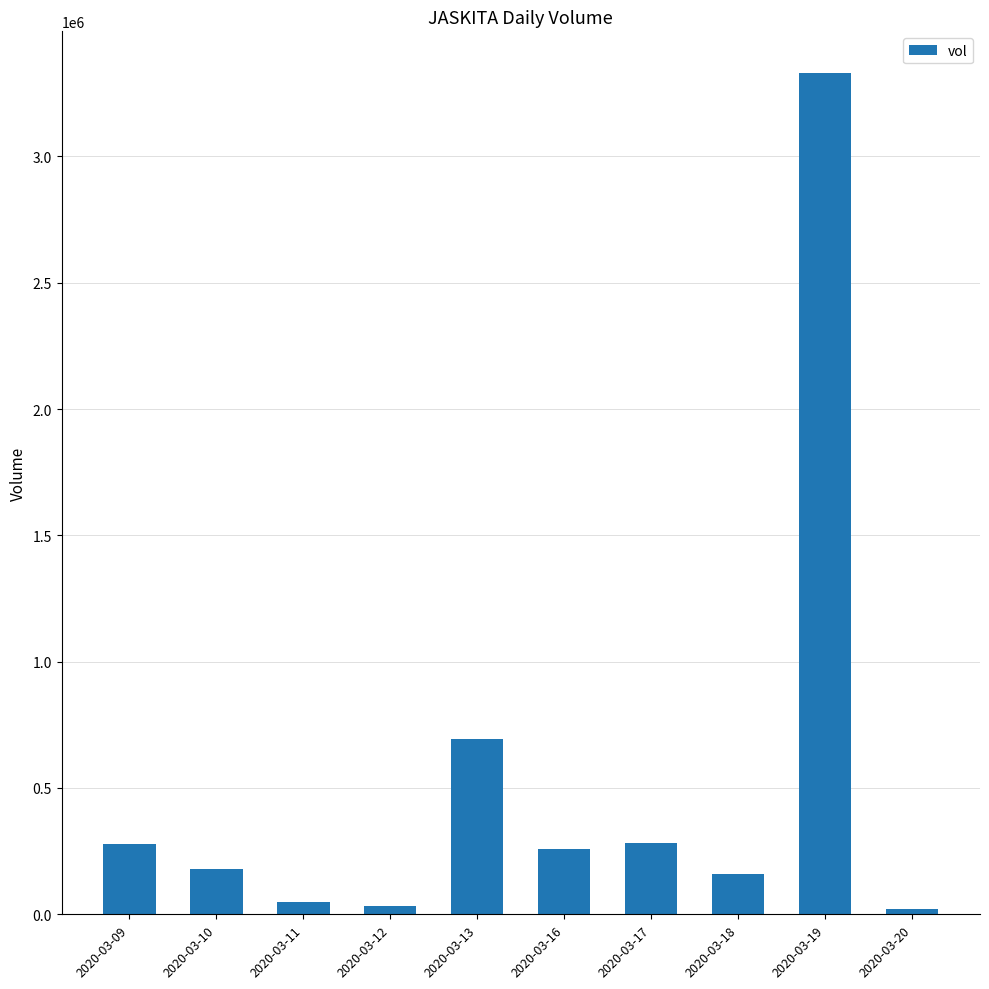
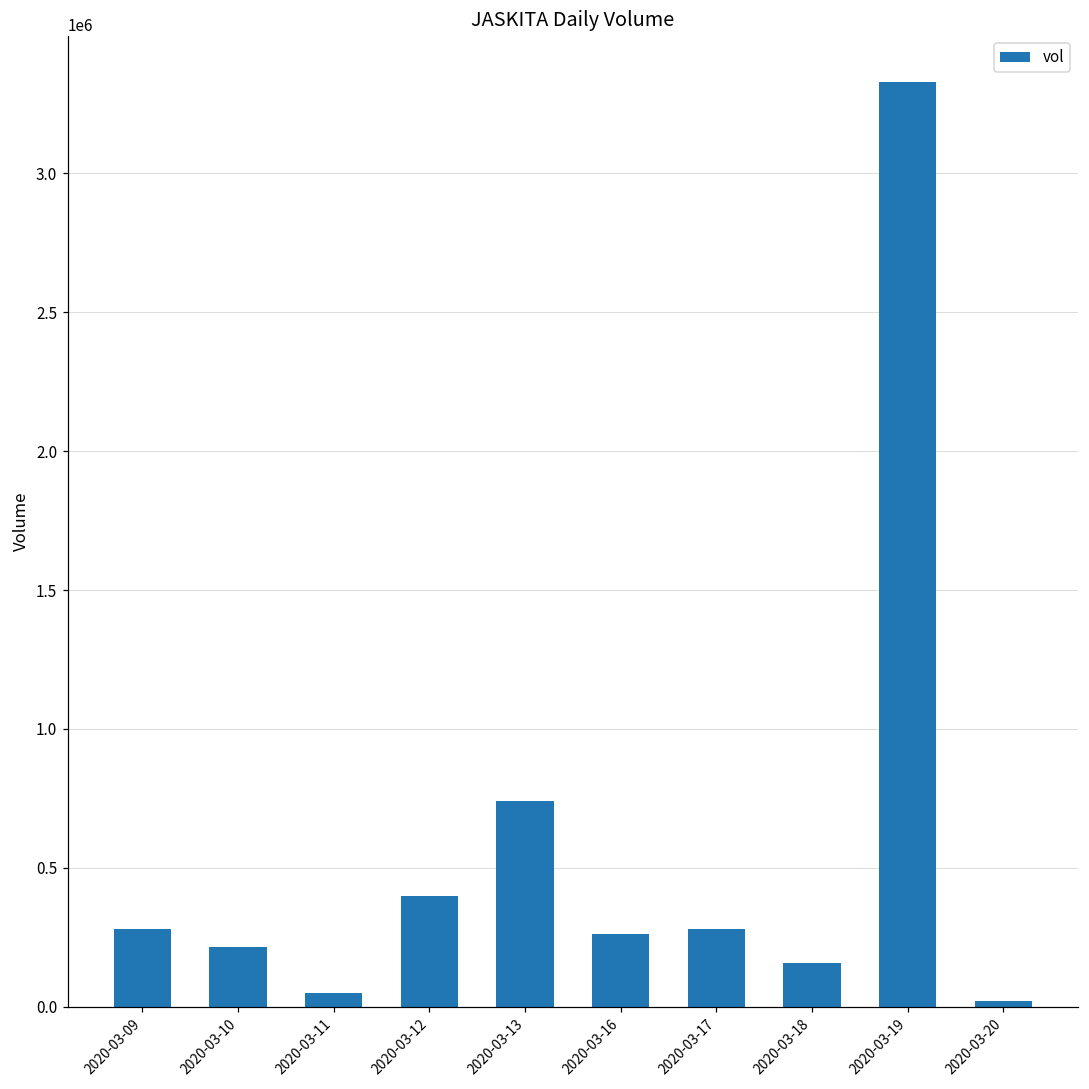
  {
    "2020-03-09": 280000,
-   "2020-03-10": 180000,
+   "2020-03-10": 220000,
    "2020-03-11": 50000,
-   "2020-03-12": 30000,
-   "2020-03-13": 700000,
+   "2020-03-12": 400000,
+   "2020-03-13": 740000,
    "2020-03-16": 260000,
    "2020-03-17": 280000,
    "2020-03-18": 160000,
    "2020-03-19": 3330000,
    "2020-03-20": 20000
  }
